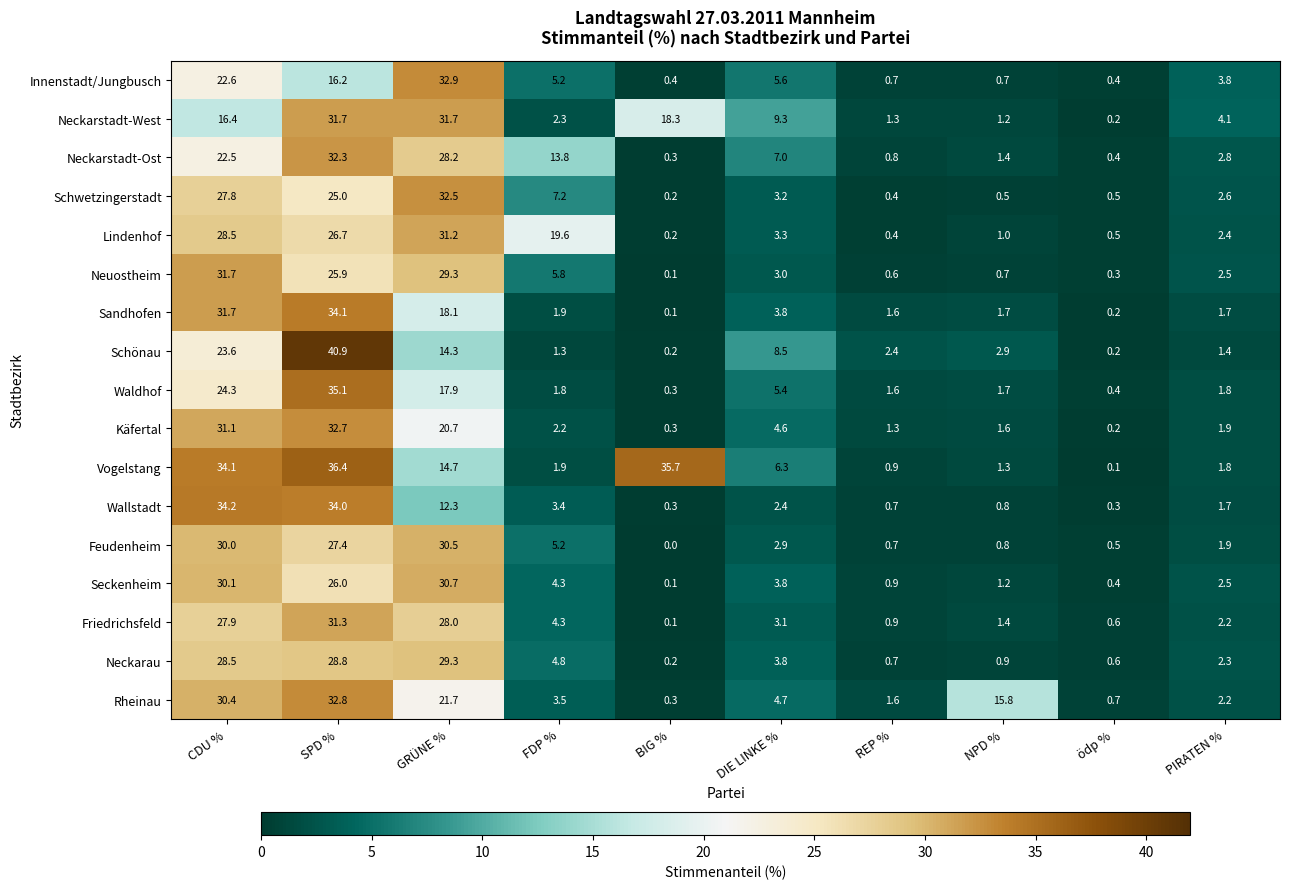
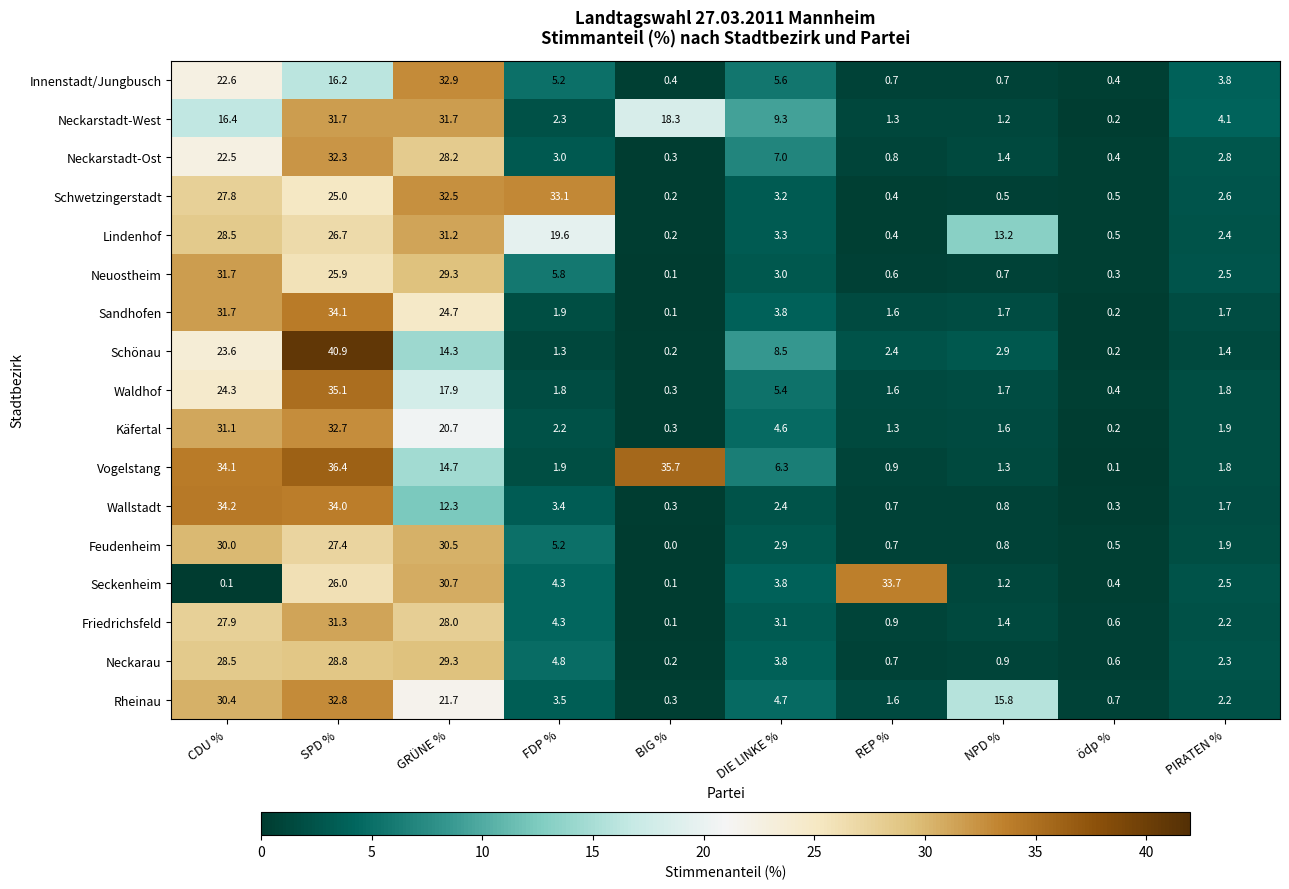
  {
    "Innenstadt/Jungbusch": {
      "CDU %": 22.6,
      "SPD %": 16.2,
      "GRÜNE %": 32.9,
      "FDP %": 5.2,
      "BIG %": 0.4,
      "DIE LINKE %": 5.6,
      "REP %": 0.7,
      "NPD %": 0.7,
      "ödp %": 0.4,
      "PIRATEN %": 3.8
    },
    "Neckarstadt-West": {
      "CDU %": 16.4,
      "SPD %": 31.7,
      "GRÜNE %": 31.7,
      "FDP %": 2.3,
      "BIG %": 18.3,
      "DIE LINKE %": 9.3,
      "REP %": 1.3,
      "NPD %": 1.2,
      "ödp %": 0.2,
      "PIRATEN %": 4.1
    },
    "Neckarstadt-Ost": {
      "CDU %": 22.5,
      "SPD %": 32.3,
      "GRÜNE %": 28.2,
-     "FDP %": 13.8,
+     "FDP %": 3.0,
      "BIG %": 0.3,
      "DIE LINKE %": 7.0,
      "REP %": 0.8,
      "NPD %": 1.4,
      "ödp %": 0.4,
      "PIRATEN %": 2.8
    },
    "Schwetzingerstadt": {
      "CDU %": 27.8,
      "SPD %": 25.0,
      "GRÜNE %": 32.5,
-     "FDP %": 7.2,
+     "FDP %": 33.1,
      "BIG %": 0.2,
      "DIE LINKE %": 3.2,
      "REP %": 0.4,
      "NPD %": 0.5,
      "ödp %": 0.5,
      "PIRATEN %": 2.6
    },
    "Lindenhof": {
      "CDU %": 28.5,
      "SPD %": 26.7,
      "GRÜNE %": 31.2,
      "FDP %": 19.6,
      "BIG %": 0.2,
      "DIE LINKE %": 3.3,
      "REP %": 0.4,
-     "NPD %": 1.0,
+     "NPD %": 13.2,
      "ödp %": 0.5,
      "PIRATEN %": 2.4
    },
    "Neuostheim": {
      "CDU %": 31.7,
      "SPD %": 25.9,
      "GRÜNE %": 29.3,
      "FDP %": 5.8,
      "BIG %": 0.1,
      "DIE LINKE %": 3.0,
      "REP %": 0.6,
      "NPD %": 0.7,
      "ödp %": 0.3,
      "PIRATEN %": 2.5
    },
    "Sandhofen": {
      "CDU %": 31.7,
      "SPD %": 34.1,
-     "GRÜNE %": 18.1,
+     "GRÜNE %": 24.7,
      "FDP %": 1.9,
      "BIG %": 0.1,
      "DIE LINKE %": 3.8,
      "REP %": 1.6,
      "NPD %": 1.7,
      "ödp %": 0.2,
      "PIRATEN %": 1.7
    },
    "Schönau": {
      "CDU %": 23.6,
      "SPD %": 40.9,
      "GRÜNE %": 14.3,
      "FDP %": 1.3,
      "BIG %": 0.2,
      "DIE LINKE %": 8.5,
      "REP %": 2.4,
      "NPD %": 2.9,
      "ödp %": 0.2,
      "PIRATEN %": 1.4
    },
    "Waldhof": {
      "CDU %": 24.3,
      "SPD %": 35.1,
      "GRÜNE %": 17.9,
      "FDP %": 1.8,
      "BIG %": 0.3,
      "DIE LINKE %": 5.4,
      "REP %": 1.6,
      "NPD %": 1.7,
      "ödp %": 0.4,
      "PIRATEN %": 1.8
    },
    "Käfertal": {
      "CDU %": 31.1,
      "SPD %": 32.7,
      "GRÜNE %": 20.7,
      "FDP %": 2.2,
      "BIG %": 0.3,
      "DIE LINKE %": 4.6,
      "REP %": 1.3,
      "NPD %": 1.6,
      "ödp %": 0.2,
      "PIRATEN %": 1.9
    },
    "Vogelstang": {
      "CDU %": 34.1,
      "SPD %": 36.4,
      "GRÜNE %": 14.7,
      "FDP %": 1.9,
      "BIG %": 35.7,
      "DIE LINKE %": 6.3,
      "REP %": 0.9,
      "NPD %": 1.3,
      "ödp %": 0.1,
      "PIRATEN %": 1.8
    },
    "Wallstadt": {
      "CDU %": 34.2,
      "SPD %": 34.0,
      "GRÜNE %": 12.3,
      "FDP %": 3.4,
      "BIG %": 0.3,
      "DIE LINKE %": 2.4,
      "REP %": 0.7,
      "NPD %": 0.8,
      "ödp %": 0.3,
      "PIRATEN %": 1.7
    },
    "Feudenheim": {
      "CDU %": 30.0,
      "SPD %": 27.4,
      "GRÜNE %": 30.5,
      "FDP %": 5.2,
      "BIG %": 0.0,
      "DIE LINKE %": 2.9,
      "REP %": 0.7,
      "NPD %": 0.8,
      "ödp %": 0.5,
      "PIRATEN %": 1.9
    },
    "Seckenheim": {
-     "CDU %": 30.1,
+     "CDU %": 0.1,
      "SPD %": 26.0,
      "GRÜNE %": 30.7,
      "FDP %": 4.3,
      "BIG %": 0.1,
      "DIE LINKE %": 3.8,
-     "REP %": 0.9,
+     "REP %": 33.7,
      "NPD %": 1.2,
      "ödp %": 0.4,
      "PIRATEN %": 2.5
    },
    "Friedrichsfeld": {
      "CDU %": 27.9,
      "SPD %": 31.3,
      "GRÜNE %": 28.0,
      "FDP %": 4.3,
      "BIG %": 0.1,
      "DIE LINKE %": 3.1,
      "REP %": 0.9,
      "NPD %": 1.4,
      "ödp %": 0.6,
      "PIRATEN %": 2.2
    },
    "Neckarau": {
      "CDU %": 28.5,
      "SPD %": 28.8,
      "GRÜNE %": 29.3,
      "FDP %": 4.8,
      "BIG %": 0.2,
      "DIE LINKE %": 3.8,
      "REP %": 0.7,
      "NPD %": 0.9,
      "ödp %": 0.6,
      "PIRATEN %": 2.3
    },
    "Rheinau": {
      "CDU %": 30.4,
      "SPD %": 32.8,
      "GRÜNE %": 21.7,
      "FDP %": 3.5,
      "BIG %": 0.3,
      "DIE LINKE %": 4.7,
      "REP %": 1.6,
      "NPD %": 15.8,
      "ödp %": 0.7,
      "PIRATEN %": 2.2
    }
  }
